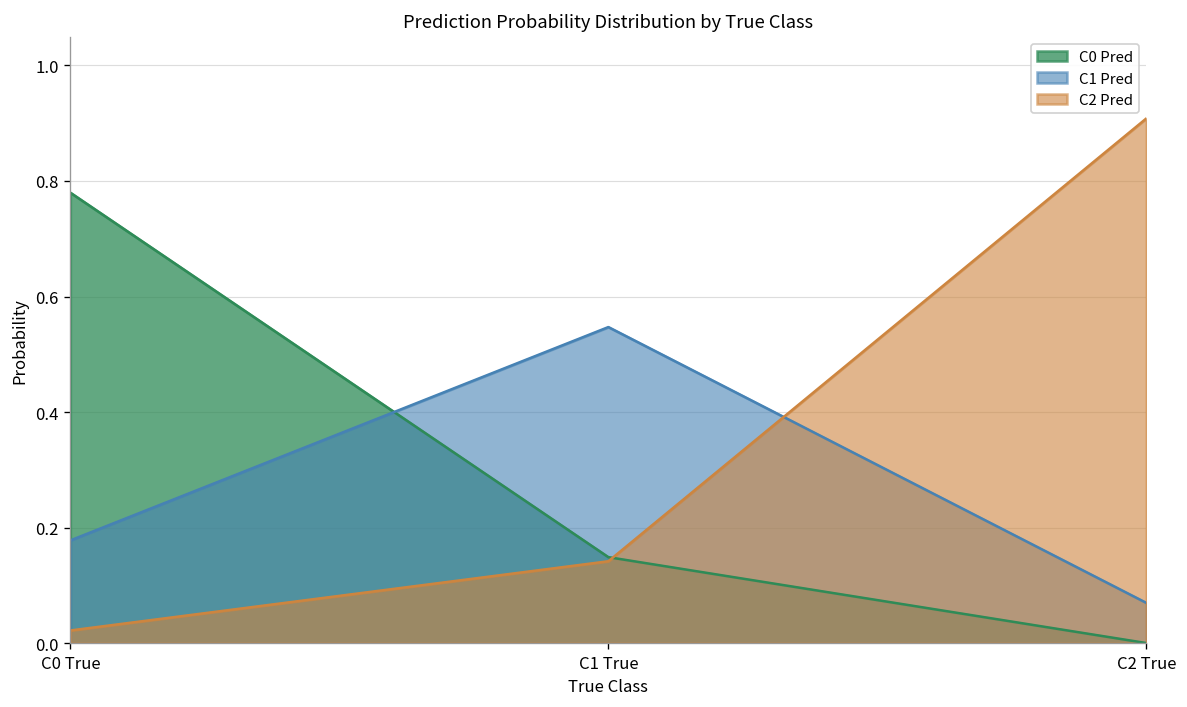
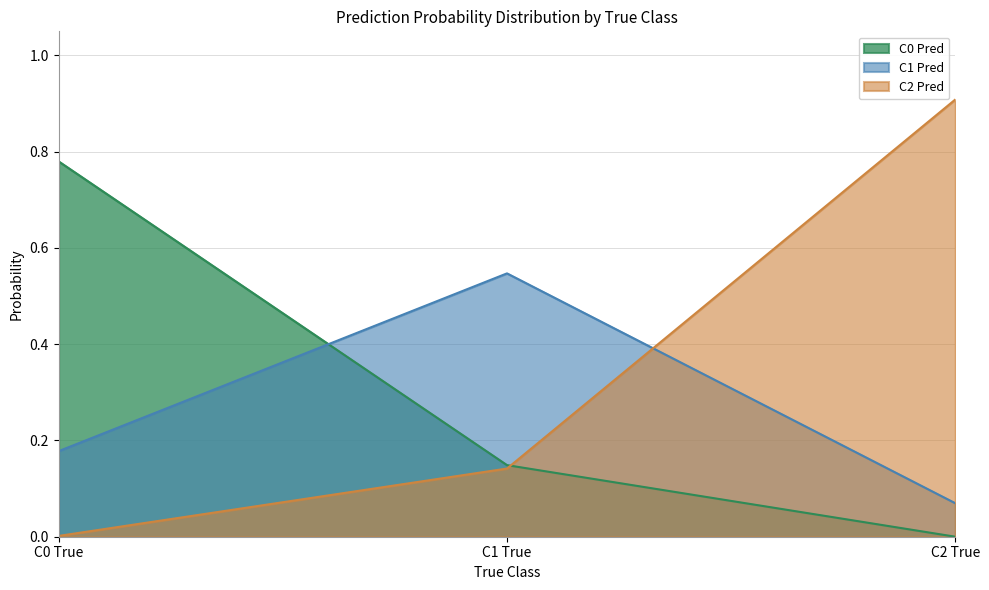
  {
    "C0 Pred": {
      "C0 True": 0.78,
      "C1 True": 0.15,
      "C2 True": 0.00
    },
    "C1 Pred": {
      "C0 True": 0.18,
      "C1 True": 0.55,
      "C2 True": 0.07
    },
    "C2 Pred": {
-     "C0 True": 0.02,
+     "C0 True": 0.00,
      "C1 True": 0.14,
      "C2 True": 0.91
    }
  }
